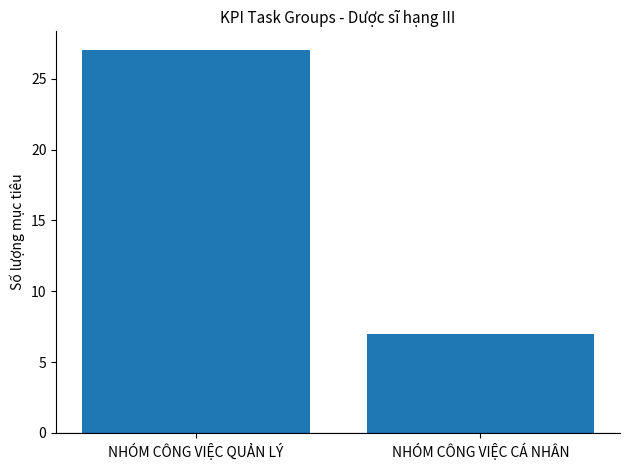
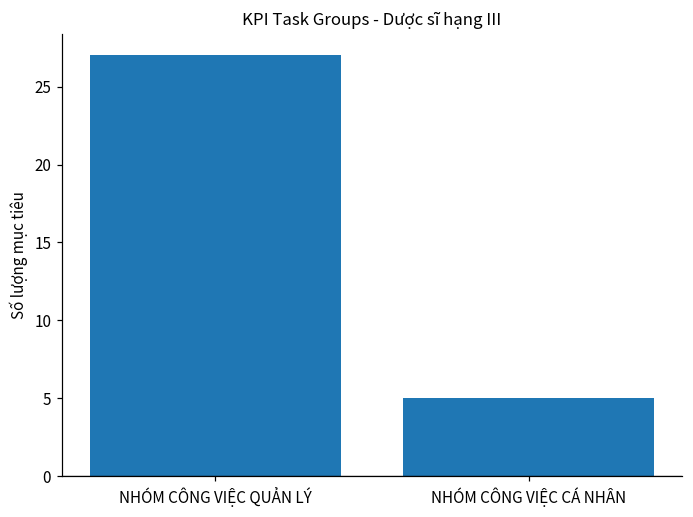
  {
    "NHÓM CÔNG VIỆC QUẢN LÝ": 27,
-   "NHÓM CÔNG VIỆC CÁ NHÂN": 7
+   "NHÓM CÔNG VIỆC CÁ NHÂN": 5
  }
